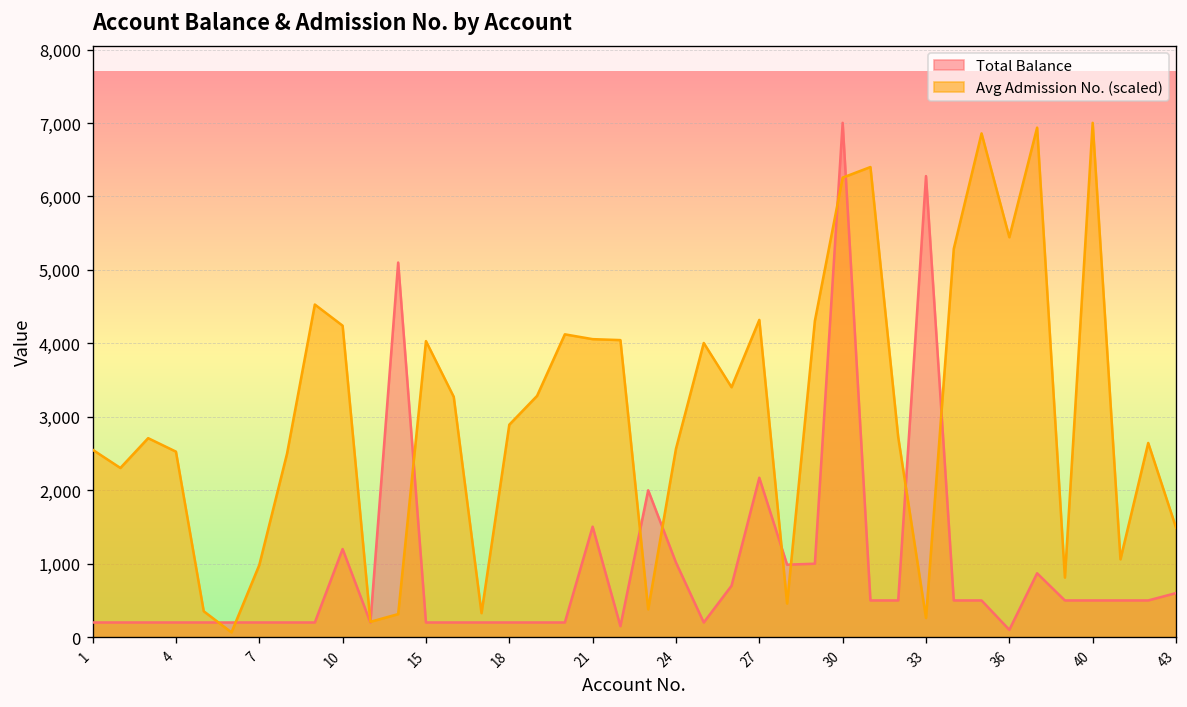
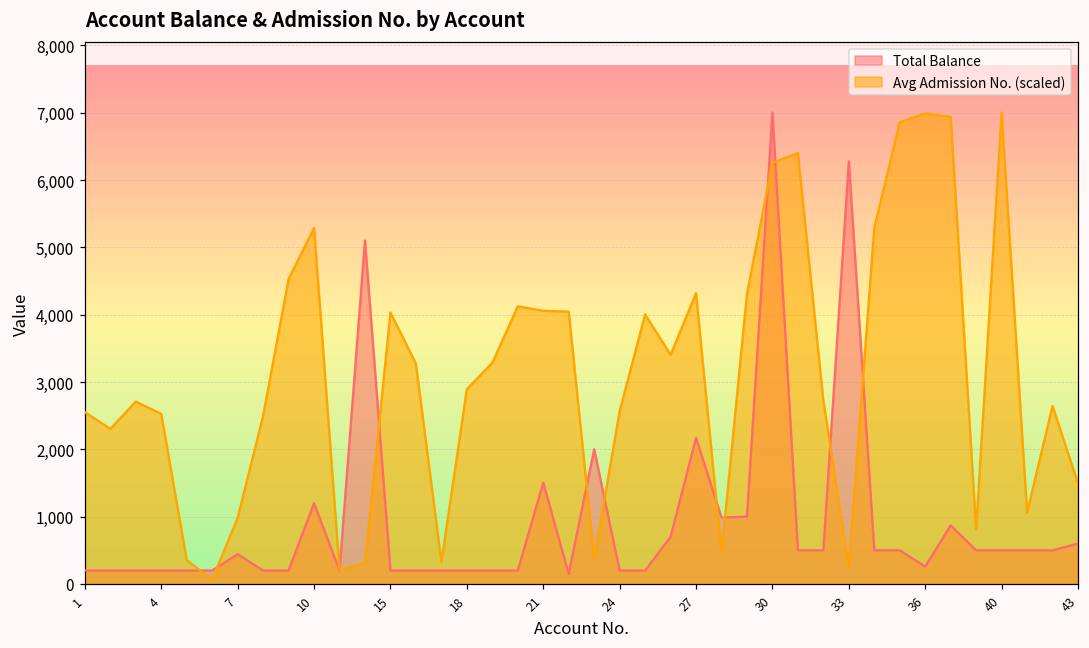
  {
    "Total Balance": {
      "1": "200",
      "4": "200",
-     "7": "200",
+     "7": "400",
      "10": "1,200",
      "15": "200",
      "18": "200",
      "21": "1,500",
-     "24": "1,000",
+     "24": "200",
      "27": "2,200",
      "30": "7,000",
      "33": "6,300",
-     "36": "100",
+     "36": "300",
      "40": "500",
      "43": "600"
    },
    "Avg Admission No. (scaled)": {
      "1": "2,600",
      "4": "2,500",
      "7": "1,000",
-     "10": "4,200",
+     "10": "5,300",
      "15": "4,000",
      "18": "2,900",
      "21": "4,100",
      "24": "2,600",
      "27": "4,300",
      "30": "6,300",
      "33": "300",
-     "36": "5,400",
+     "36": "7,000",
      "40": "7,000",
      "43": "1,500"
    }
  }
